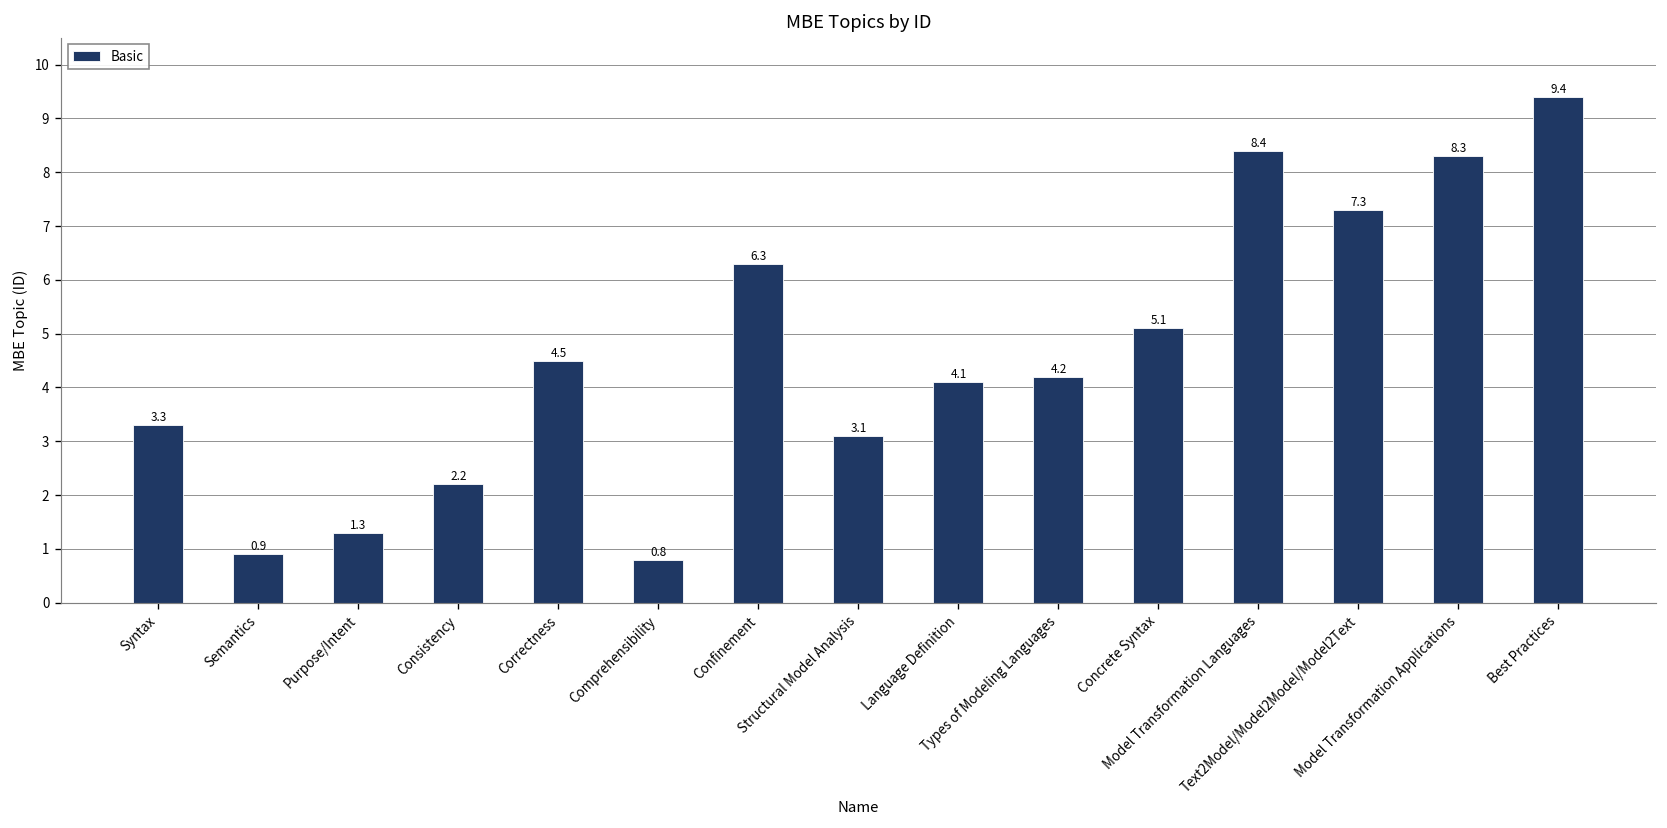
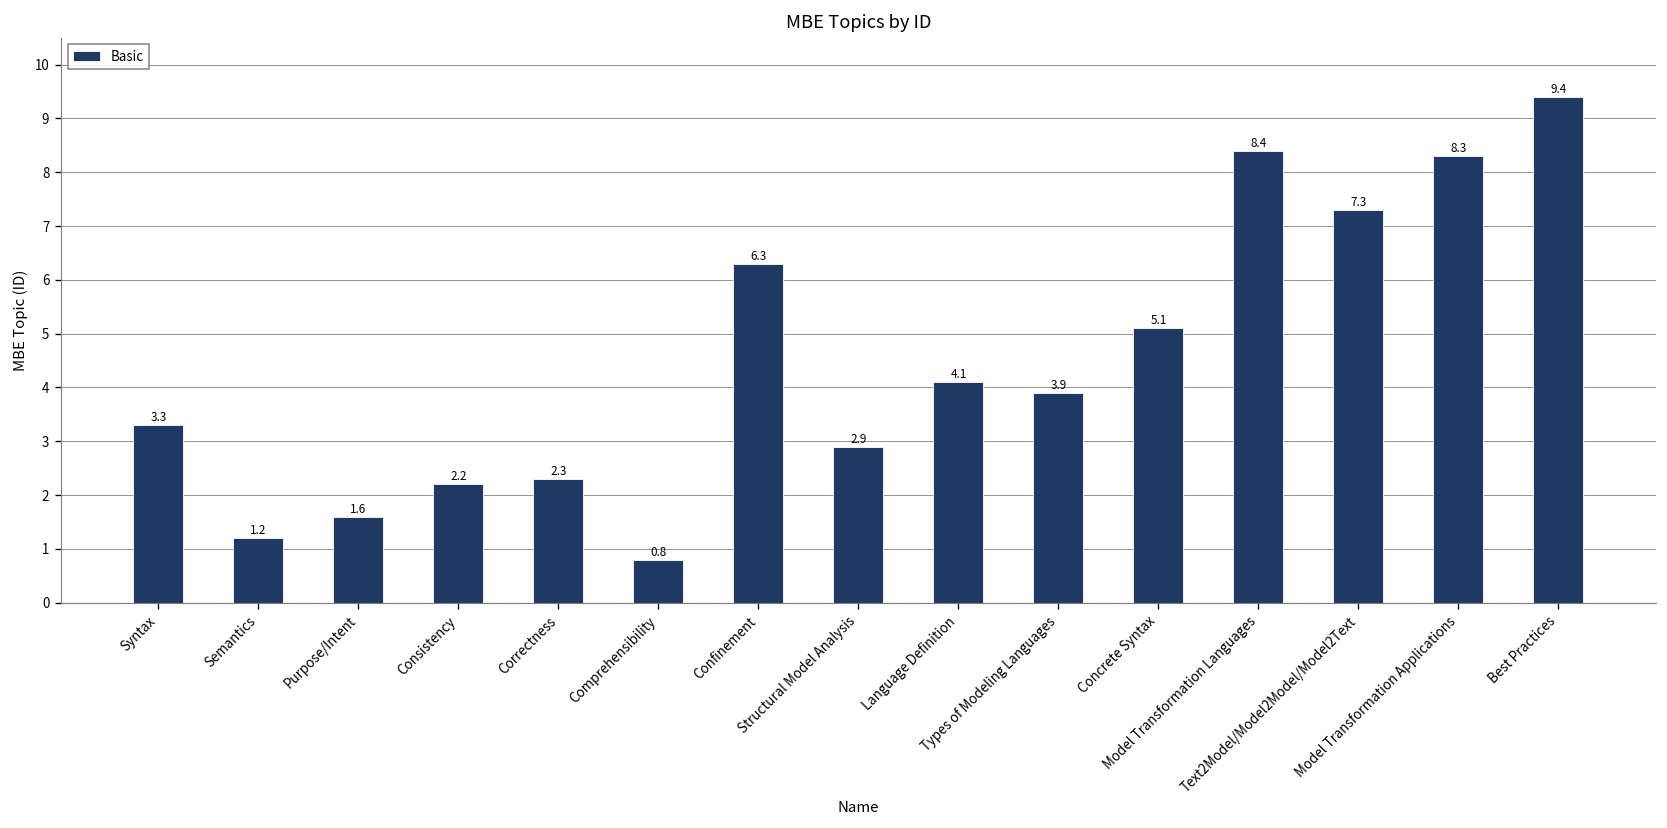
  {
    "Syntax": 3.3,
-   "Semantics": 0.9,
-   "Purpose/Intent": 1.3,
+   "Semantics": 1.2,
+   "Purpose/Intent": 1.6,
    "Consistency": 2.2,
-   "Correctness": 4.5,
+   "Correctness": 2.3,
    "Comprehensibility": 0.8,
    "Confinement": 6.3,
-   "Structural Model Analysis": 3.1,
+   "Structural Model Analysis": 2.9,
    "Language Definition": 4.1,
-   "Types of Modeling Languages": 4.2,
+   "Types of Modeling Languages": 3.9,
    "Concrete Syntax": 5.1,
    "Model Transformation Languages": 8.4,
    "Text2Model/Model2Model/Model2Text": 7.3,
    "Model Transformation Applications": 8.3,
    "Best Practices": 9.4
  }
